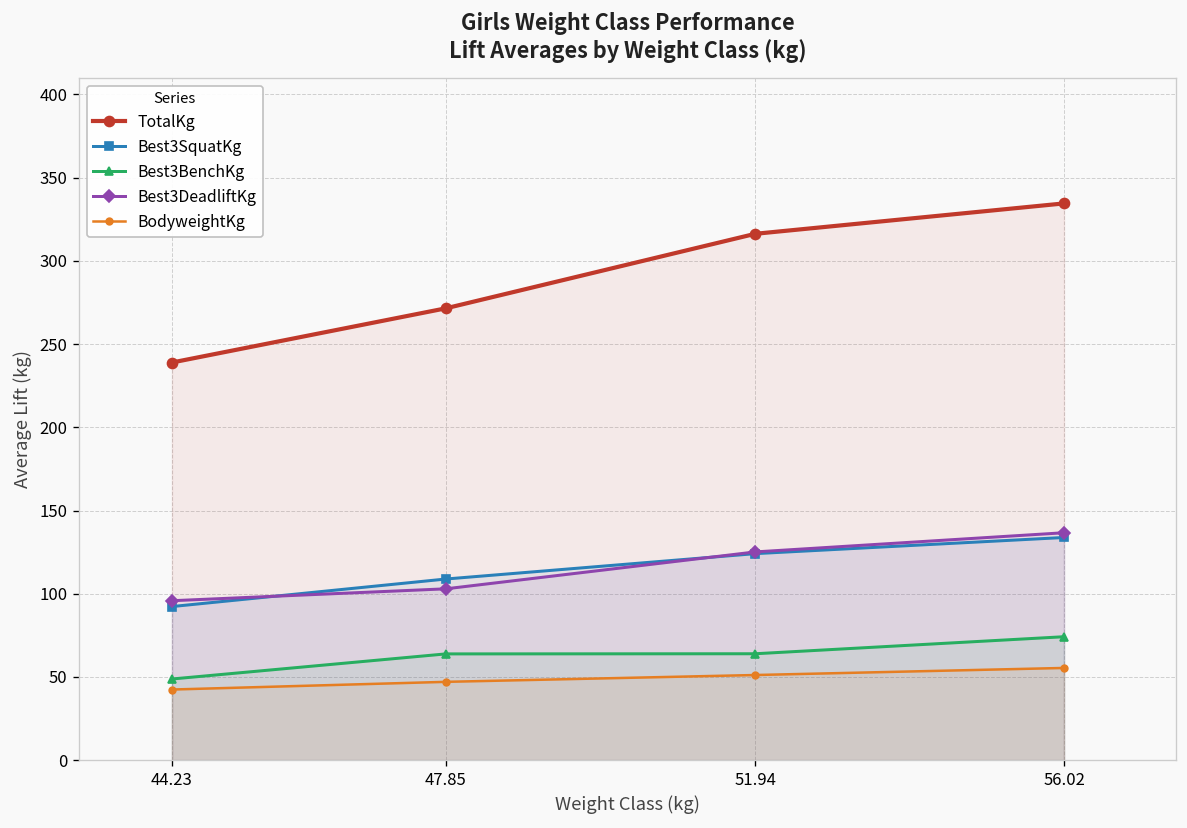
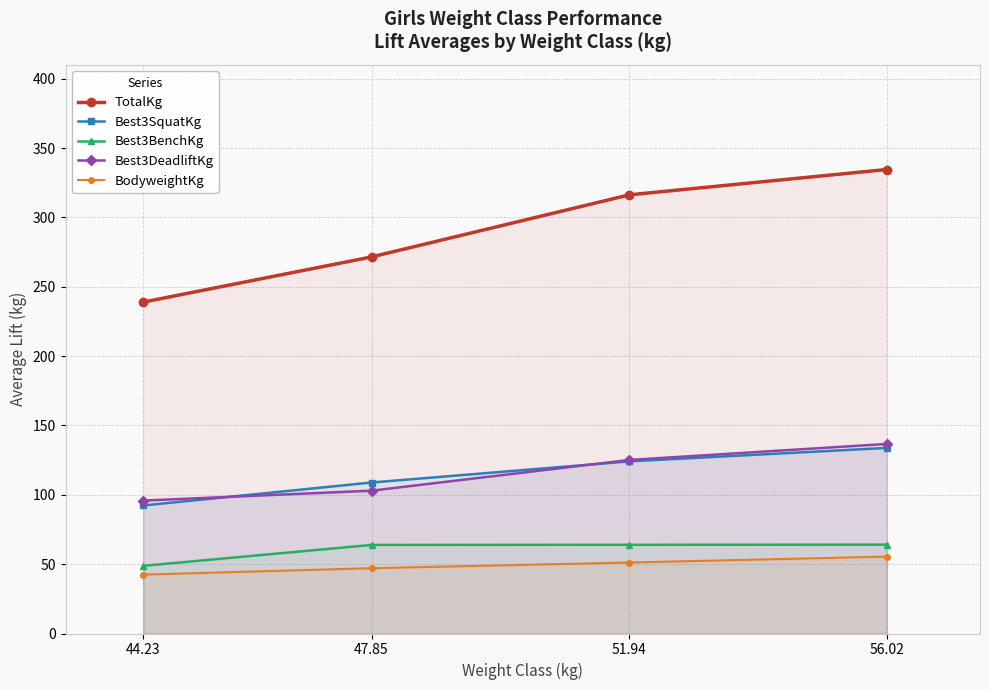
  {
    "TotalKg": {
      "44.23": 239,
      "47.85": 271,
      "51.94": 316,
      "56.02": 335
    },
    "Best3SquatKg": {
      "44.23": 92,
      "47.85": 109,
      "56.02": 134
    },
    "Best3BenchKg": {
      "44.23": 49,
      "47.85": 64,
      "51.94": 64,
-     "56.02": 74
+     "56.02": 64
    },
    "Best3DeadliftKg": {
      "44.23": 96,
      "47.85": 103,
      "56.02": 137
    },
    "BodyweightKg": {
      "44.23": 42,
      "47.85": 47,
      "51.94": 51,
      "56.02": 55
    }
  }
